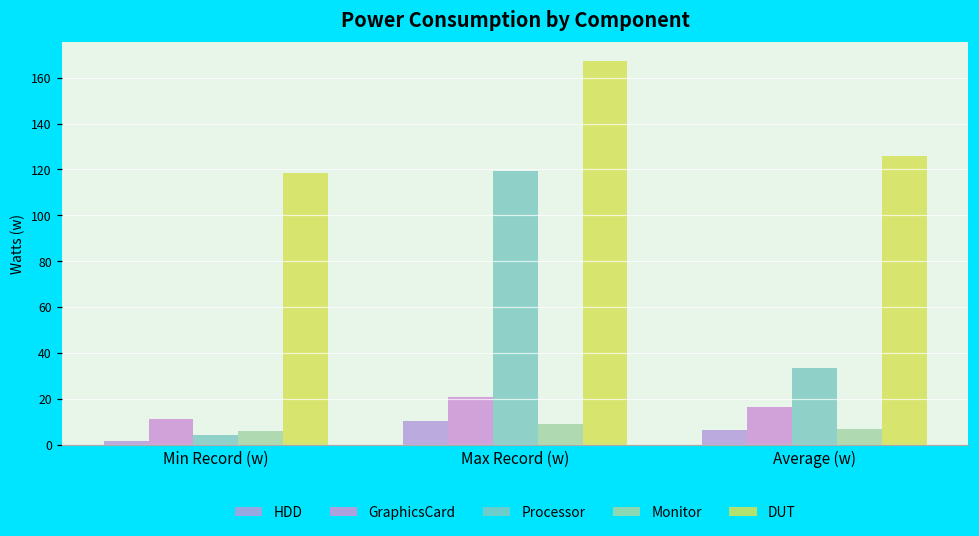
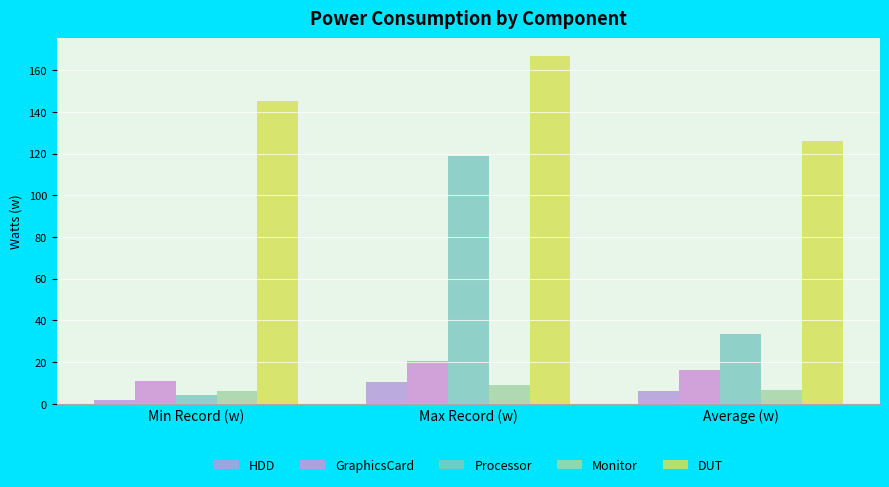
  {
    "DUT": {
-     "Min Record (w)": 118,
+     "Min Record (w)": 145,
      "Max Record (w)": 167,
      "Average (w)": 126
    }
  }
